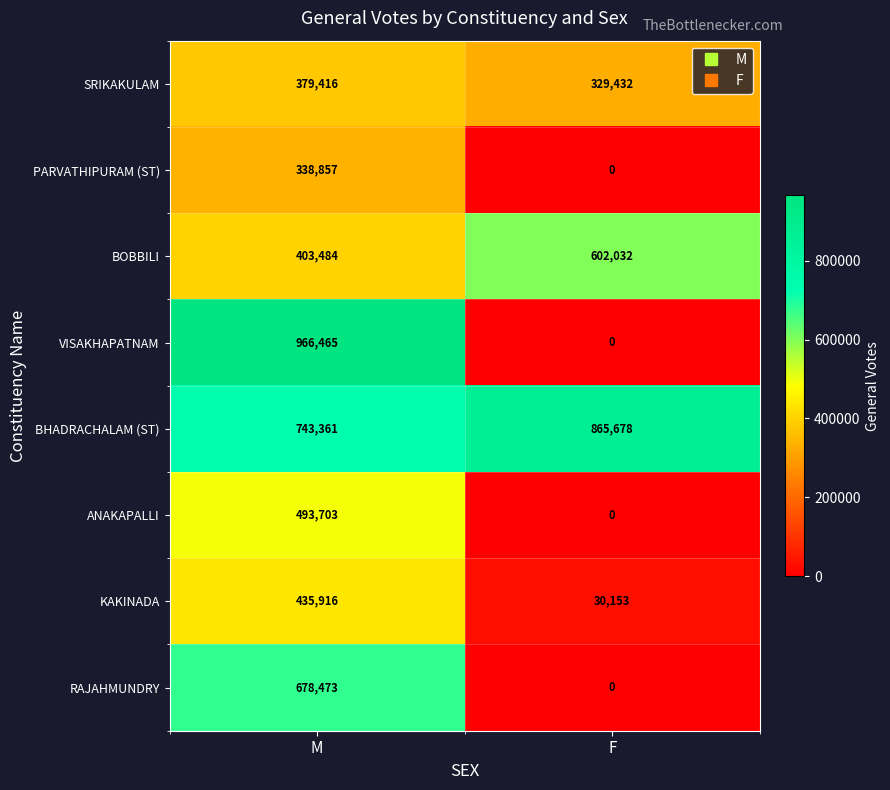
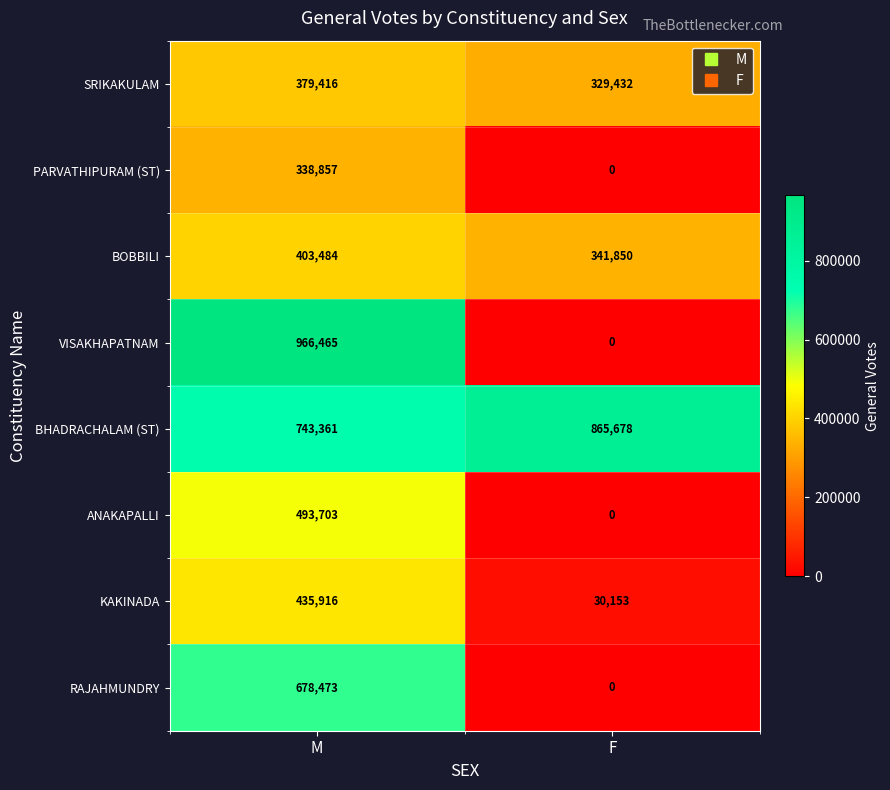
  {
    "SRIKAKULAM": {
      "M": "379,416",
      "F": "329,432"
    },
    "PARVATHIPURAM (ST)": {
      "M": "338,857",
      "F": "0"
    },
    "BOBBILI": {
      "M": "403,484",
-     "F": "602,032"
+     "F": "341,850"
    },
    "VISAKHAPATNAM": {
      "M": "966,465",
      "F": "0"
    },
    "BHADRACHALAM (ST)": {
      "M": "743,361",
      "F": "865,678"
    },
    "ANAKAPALLI": {
      "M": "493,703",
      "F": "0"
    },
    "KAKINADA": {
      "M": "435,916",
      "F": "30,153"
    },
    "RAJAHMUNDRY": {
      "M": "678,473",
      "F": "0"
    }
  }
